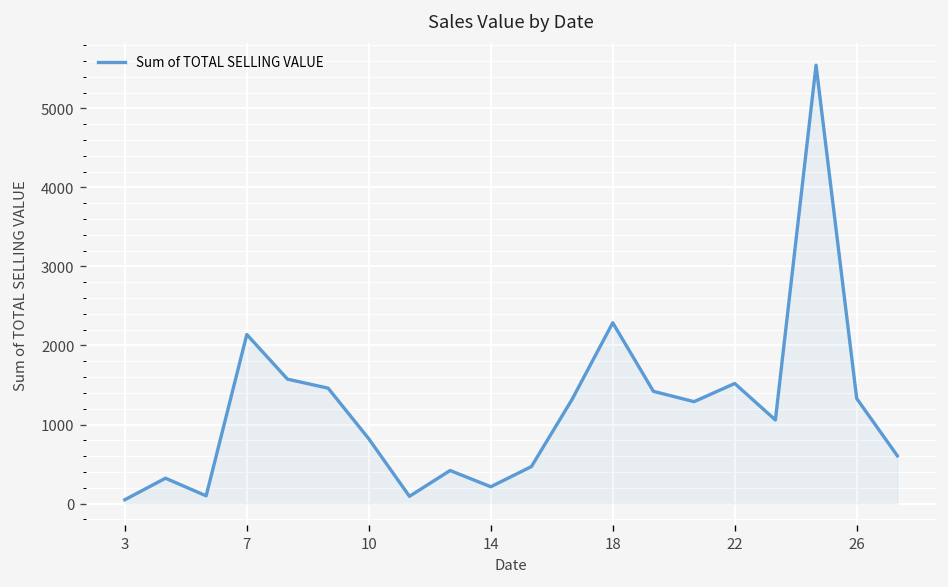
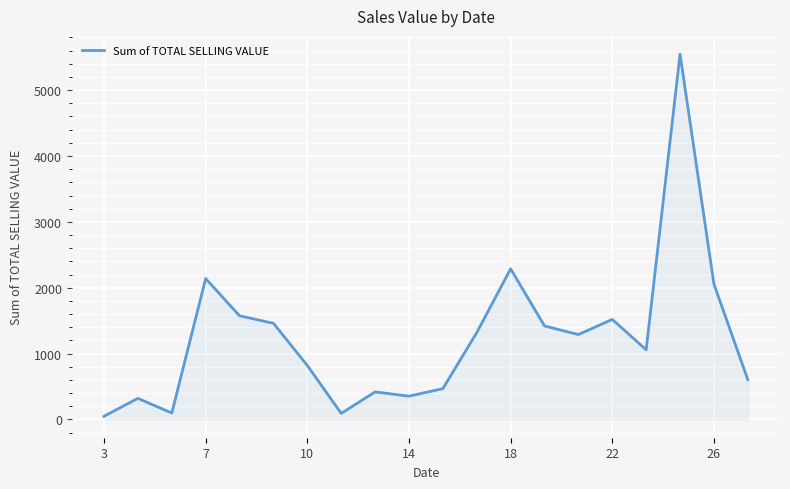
  {
    "3": 0,
    "7": 2100,
    "10": 800,
-   "14": 200,
+   "14": 400,
    "18": 2300,
    "22": 1500,
-   "26": 1300
+   "26": 2100
  }
